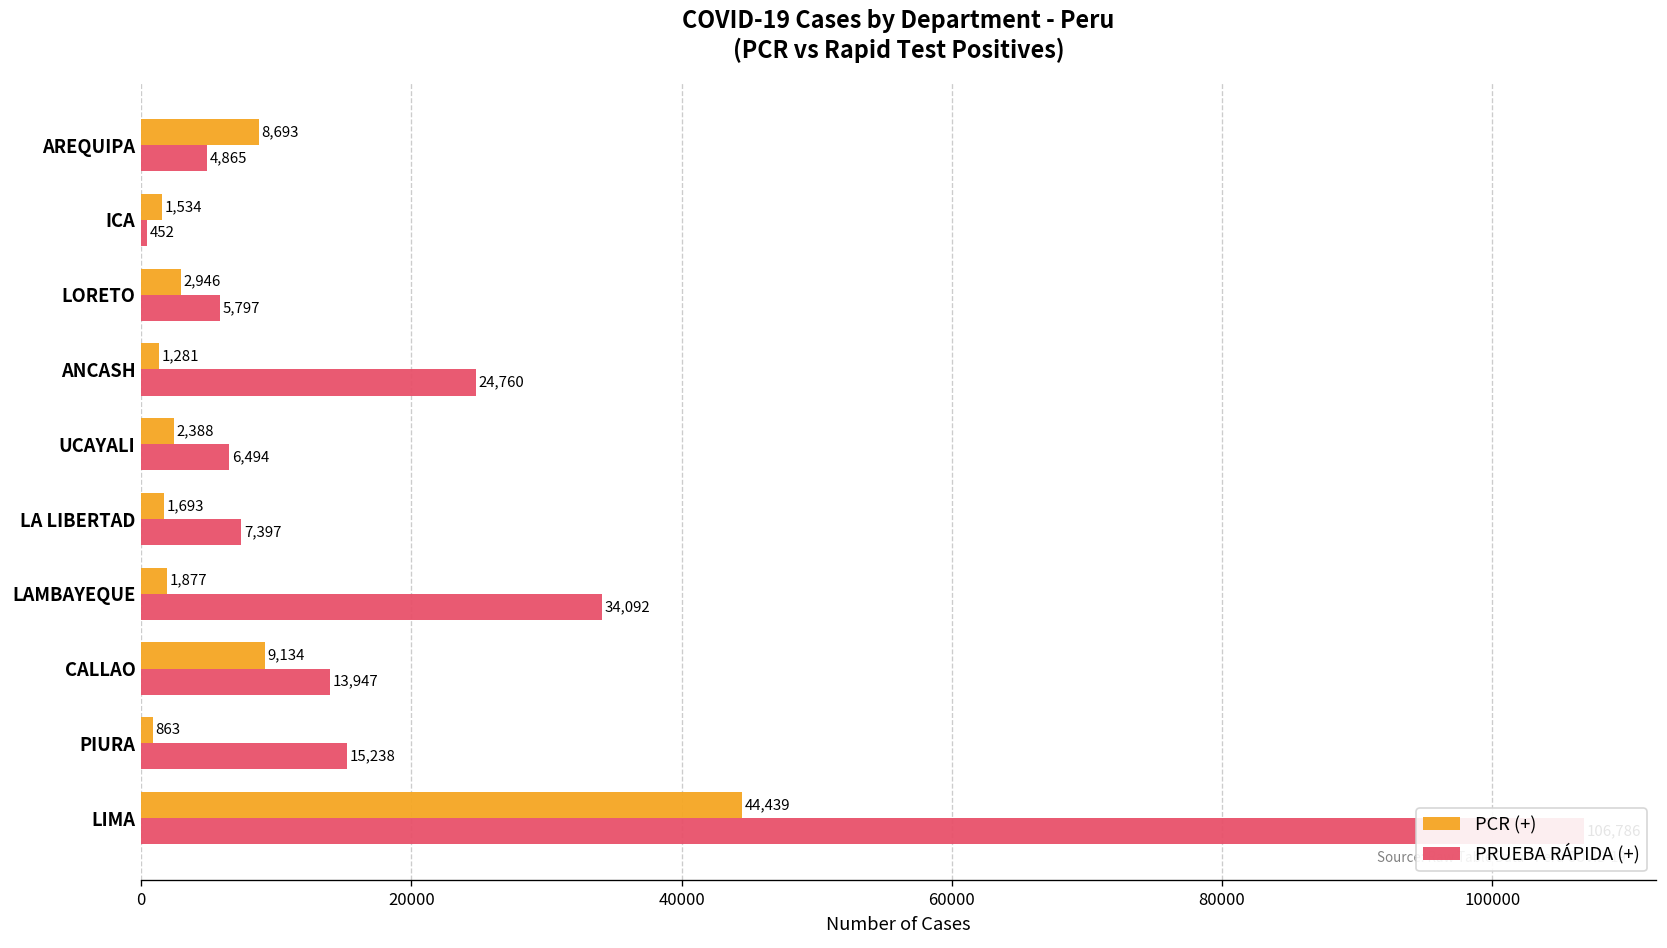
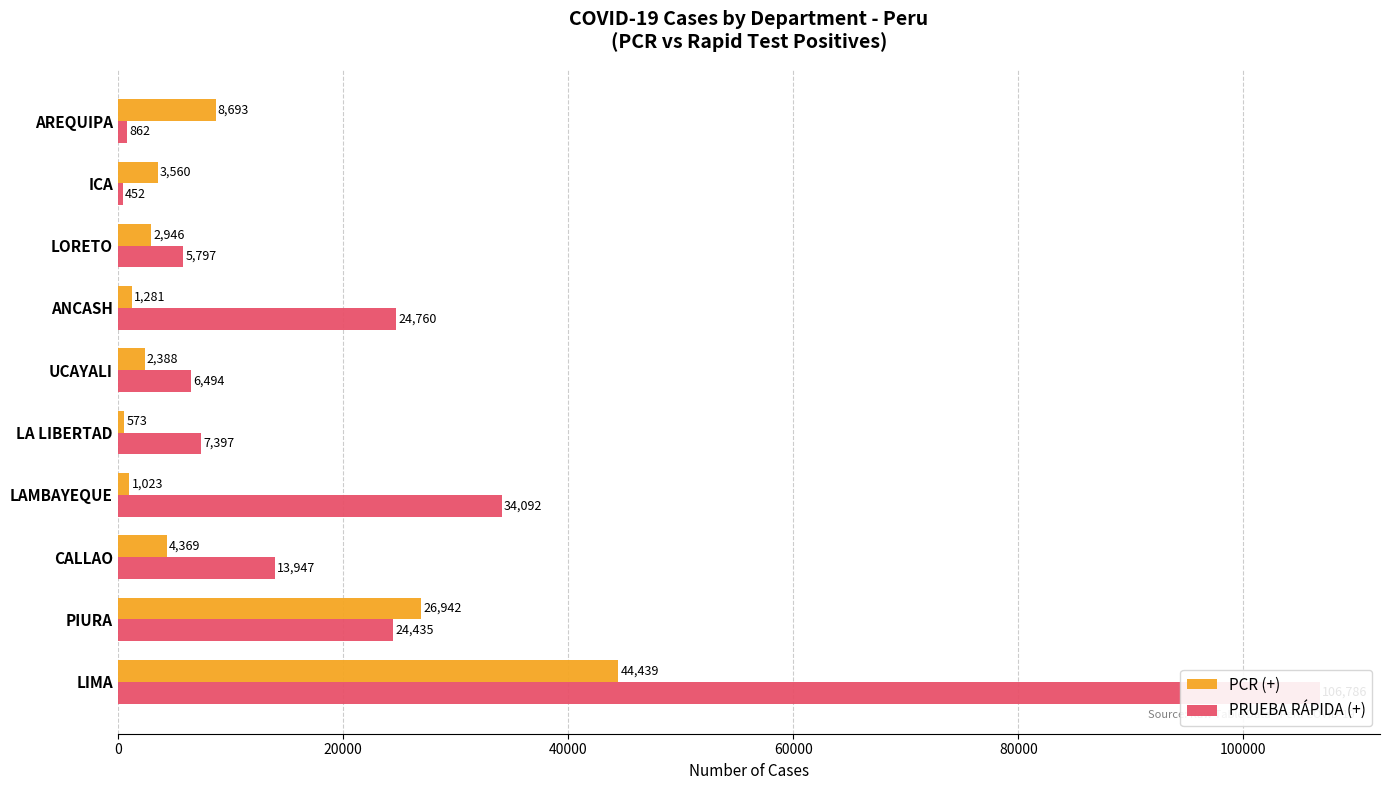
  {
    "PCR (+)": {
      "AREQUIPA": "8,693",
-     "ICA": "1,534",
+     "ICA": "3,560",
      "LORETO": "2,946",
      "ANCASH": "1,281",
      "UCAYALI": "2,388",
-     "LA LIBERTAD": "1,693",
-     "LAMBAYEQUE": "1,877",
-     "CALLAO": "9,134",
-     "PIURA": "863",
+     "LA LIBERTAD": "573",
+     "LAMBAYEQUE": "1,023",
+     "CALLAO": "4,369",
+     "PIURA": "26,942",
      "LIMA": "44,439"
    },
    "PRUEBA RÁPIDA (+)": {
-     "AREQUIPA": "4,865",
+     "AREQUIPA": "862",
      "ICA": "452",
      "LORETO": "5,797",
      "ANCASH": "24,760",
      "UCAYALI": "6,494",
      "LA LIBERTAD": "7,397",
      "LAMBAYEQUE": "34,092",
      "CALLAO": "13,947",
-     "PIURA": "15,238"
+     "PIURA": "24,435"
    }
  }
